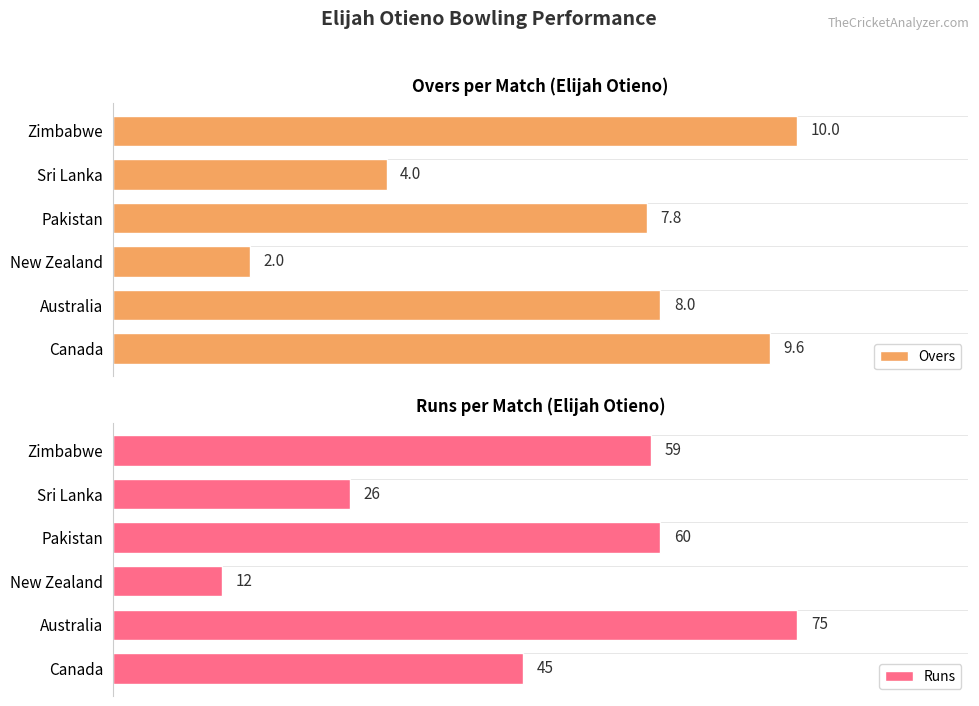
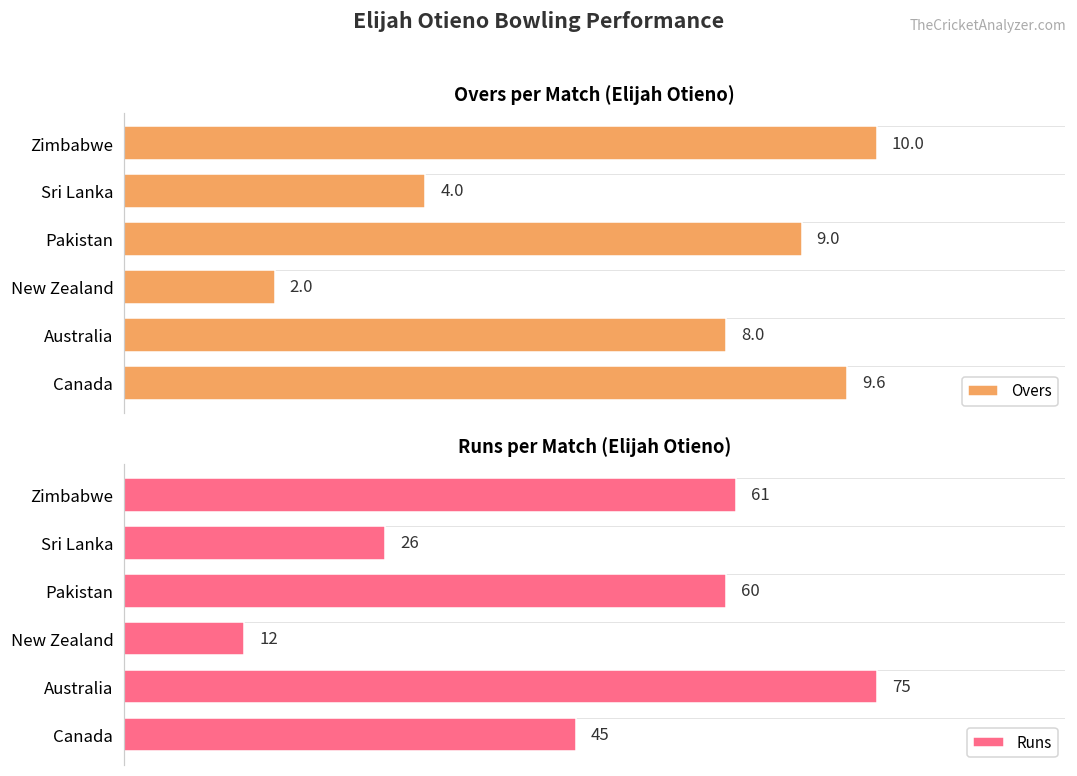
  {
    "Overs per Match (Elijah Otieno)": {
      "Zimbabwe": 10.0,
      "Sri Lanka": 4.0,
-     "Pakistan": 7.8,
+     "Pakistan": 9.0,
      "New Zealand": 2.0,
      "Australia": 8.0,
      "Canada": 9.6
    },
    "Runs per Match (Elijah Otieno)": {
-     "Zimbabwe": 59,
+     "Zimbabwe": 61,
      "Sri Lanka": 26,
      "Pakistan": 60,
      "New Zealand": 12,
      "Australia": 75,
      "Canada": 45
    }
  }
